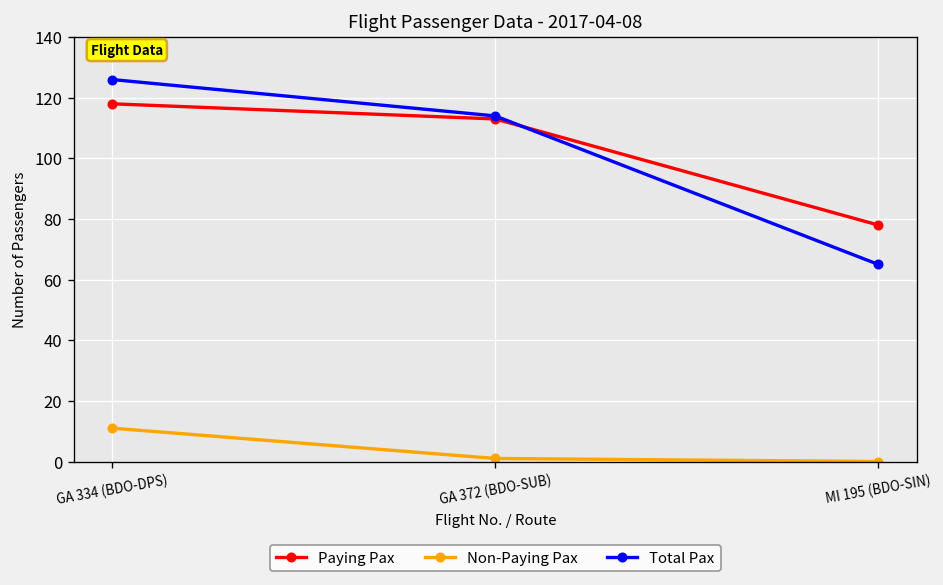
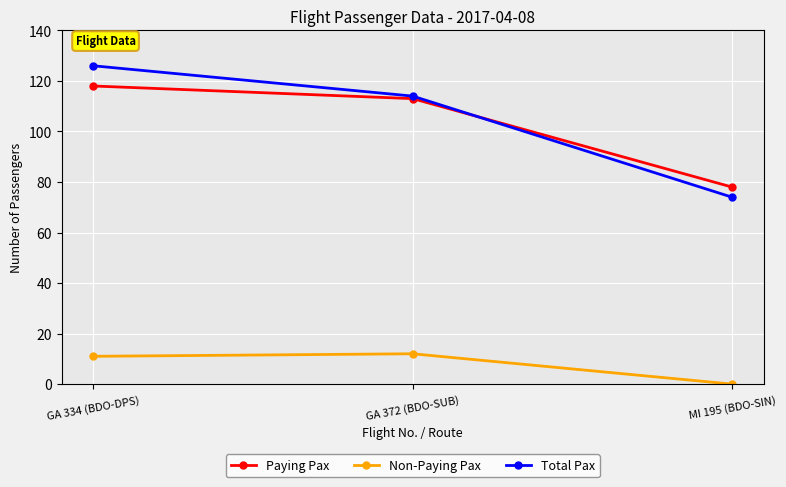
  {
    "Paying Pax": {
      "GA 334 (BDO-DPS)": 118,
      "MI 195 (BDO-SIN)": 78
    },
    "Non-Paying Pax": {
      "GA 334 (BDO-DPS)": 11,
-     "GA 372 (BDO-SUB)": 1,
+     "GA 372 (BDO-SUB)": 12,
      "MI 195 (BDO-SIN)": 0
    },
    "Total Pax": {
      "GA 334 (BDO-DPS)": 126,
-     "MI 195 (BDO-SIN)": 65
+     "MI 195 (BDO-SIN)": 74
    }
  }
